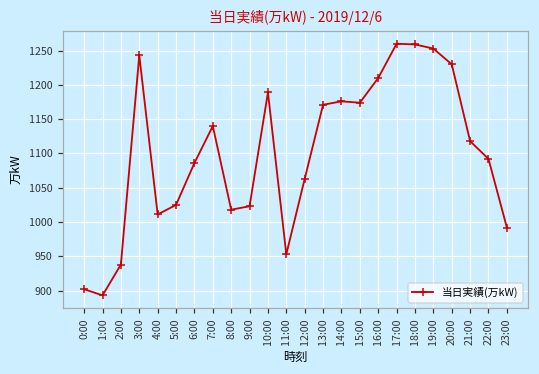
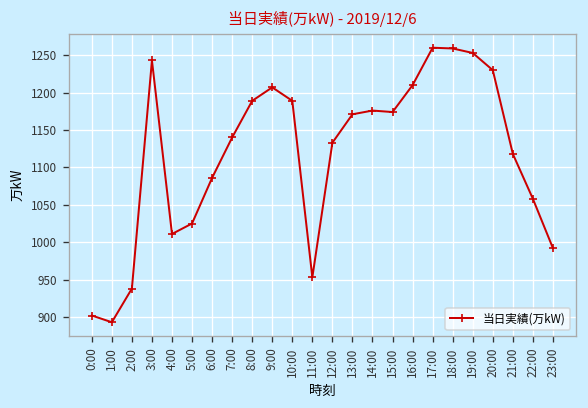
  {
    "0:00": 900,
    "1:00": 890,
    "2:00": 940,
    "3:00": 1240,
    "4:00": 1010,
    "5:00": 1030,
    "6:00": 1090,
    "7:00": 1140,
-   "8:00": 1020,
-   "9:00": 1020,
+   "8:00": 1190,
+   "9:00": 1210,
    "10:00": 1190,
    "11:00": 950,
-   "12:00": 1060,
+   "12:00": 1130,
    "13:00": 1170,
    "14:00": 1180,
    "15:00": 1170,
    "16:00": 1210,
    "17:00": 1260,
    "18:00": 1260,
    "19:00": 1250,
    "20:00": 1230,
    "21:00": 1120,
-   "22:00": 1090,
+   "22:00": 1060,
    "23:00": 990
  }
